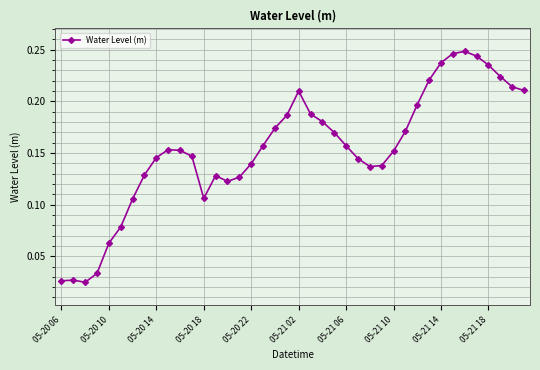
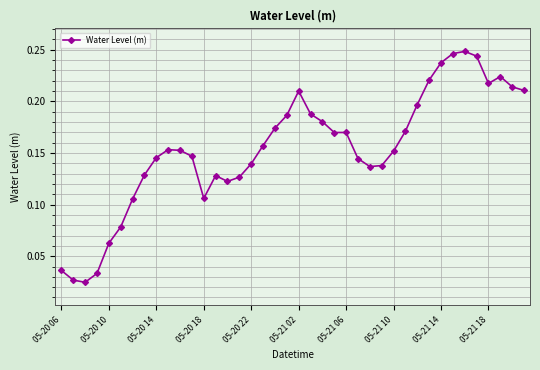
  {
-   "05-20 06": 0.026,
+   "05-20 06": 0.036,
    "05-20 10": 0.063,
    "05-20 14": 0.145,
    "05-20 18": 0.106,
    "05-20 22": 0.140,
    "05-21 02": 0.210,
-   "05-21 06": 0.157,
+   "05-21 06": 0.170,
    "05-21 10": 0.152,
    "05-21 14": 0.237,
-   "05-21 18": 0.235
+   "05-21 18": 0.217
  }
